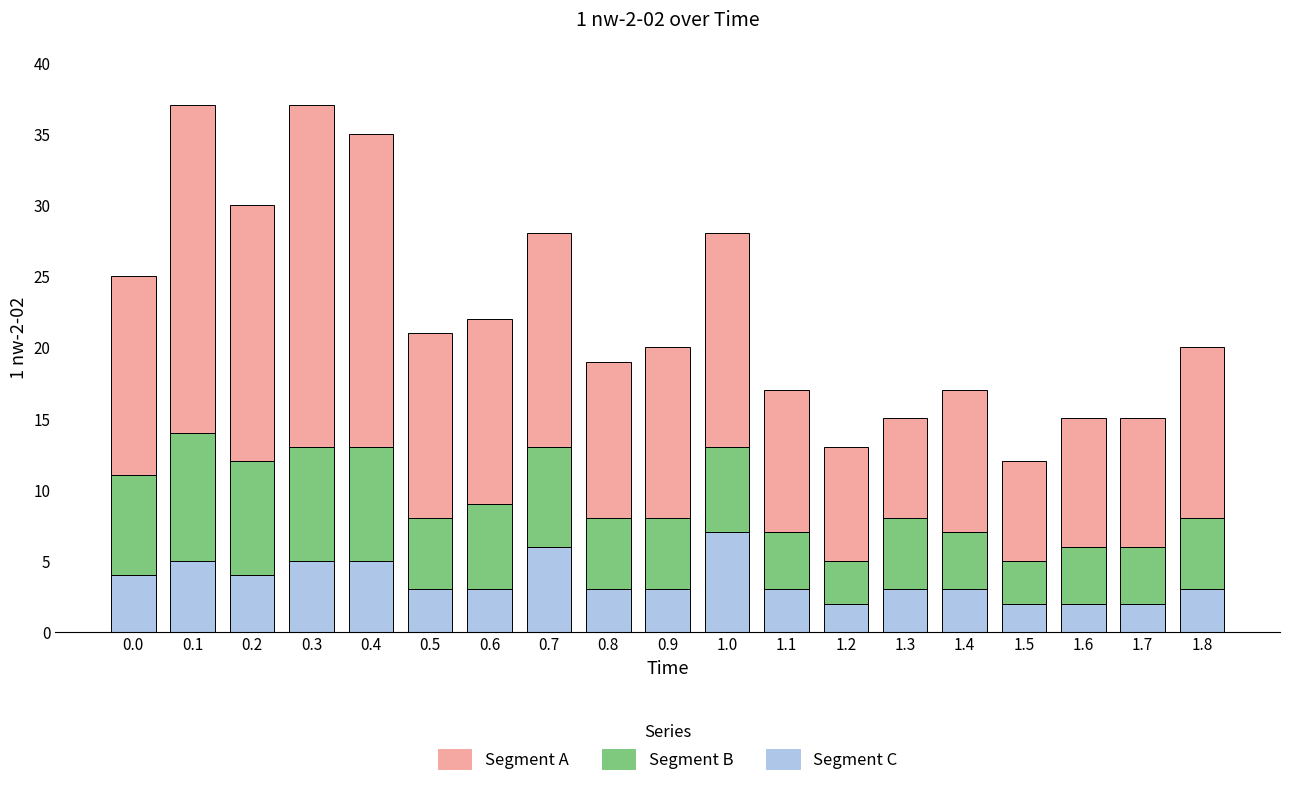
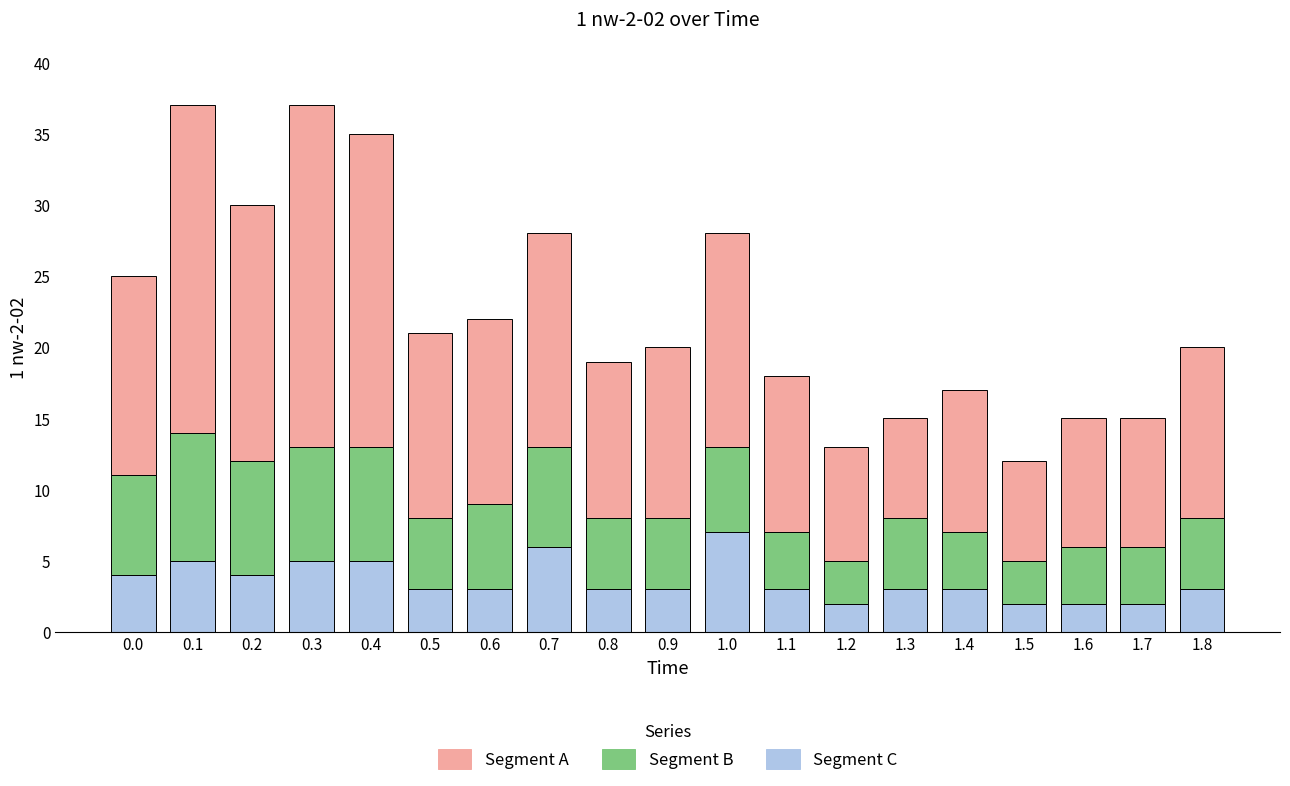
  {
    "Segment C": {
      "0.0": 4,
      "0.1": 5,
      "0.2": 4,
      "0.3": 5,
      "0.4": 5,
      "0.5": 3,
      "0.6": 3,
      "0.7": 6,
      "0.8": 3,
      "0.9": 3,
      "1.0": 7,
      "1.1": 3,
      "1.2": 2,
      "1.3": 3,
      "1.4": 3,
      "1.5": 2,
      "1.6": 2,
      "1.7": 2,
      "1.8": 3
    },
    "Segment A": {
      "0.0": 14,
      "0.1": 23,
      "0.2": 18,
      "0.3": 24,
      "0.4": 22,
      "0.5": 13,
      "0.6": 13,
      "0.7": 15,
      "0.8": 11,
      "0.9": 12,
      "1.0": 15,
-     "1.1": 10,
+     "1.1": 11,
      "1.2": 8,
      "1.3": 7,
      "1.4": 10,
      "1.5": 7,
      "1.6": 9,
      "1.7": 9,
      "1.8": 12
    }
  }
